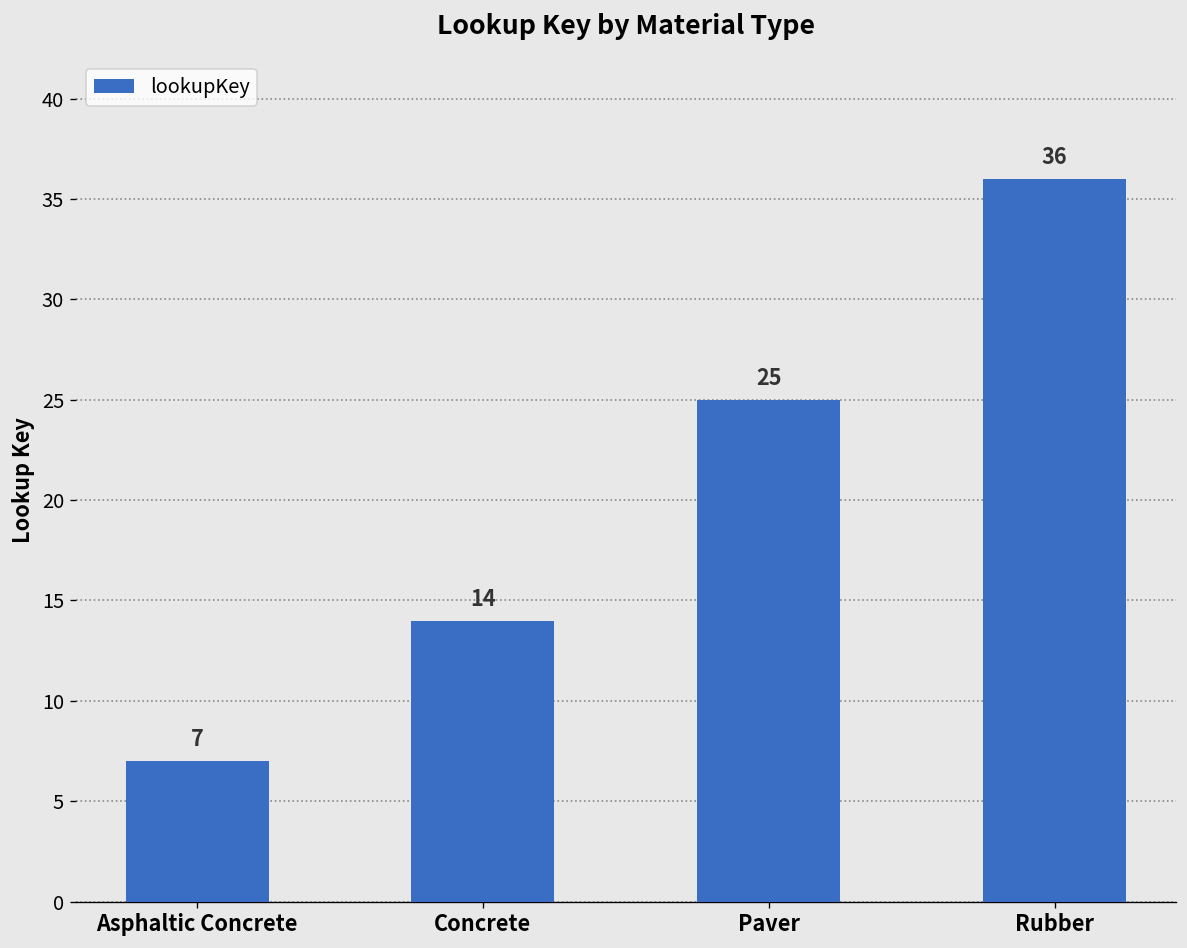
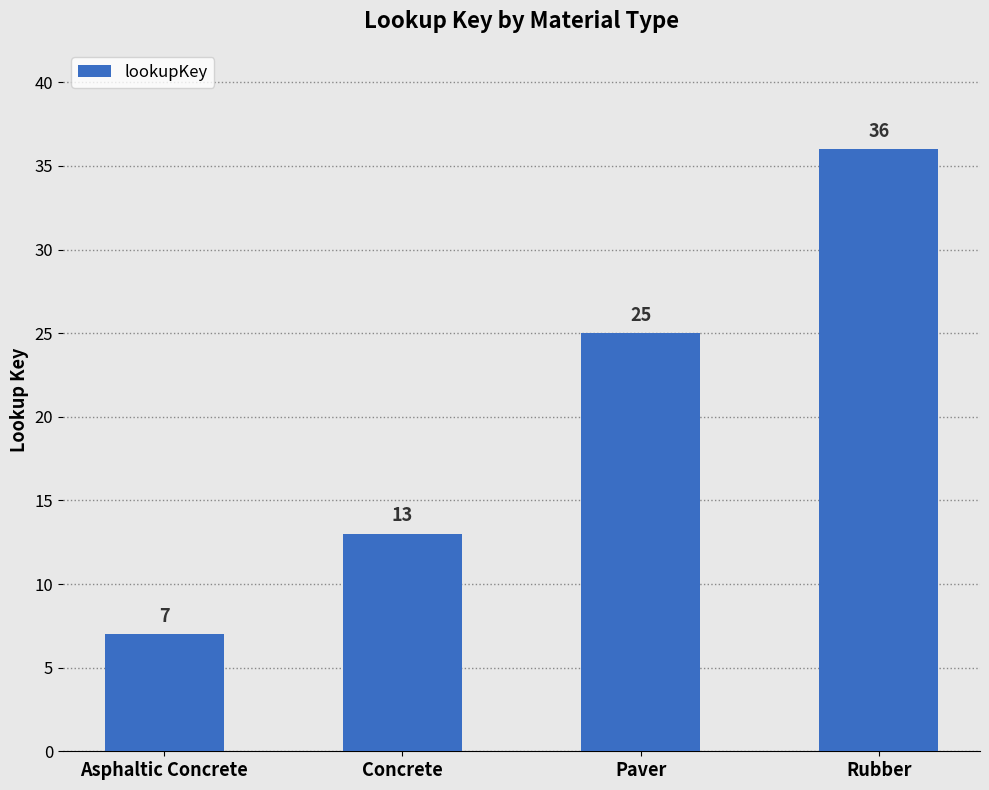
  {
    "Asphaltic Concrete": 7,
-   "Concrete": 14,
+   "Concrete": 13,
    "Paver": 25,
    "Rubber": 36
  }
